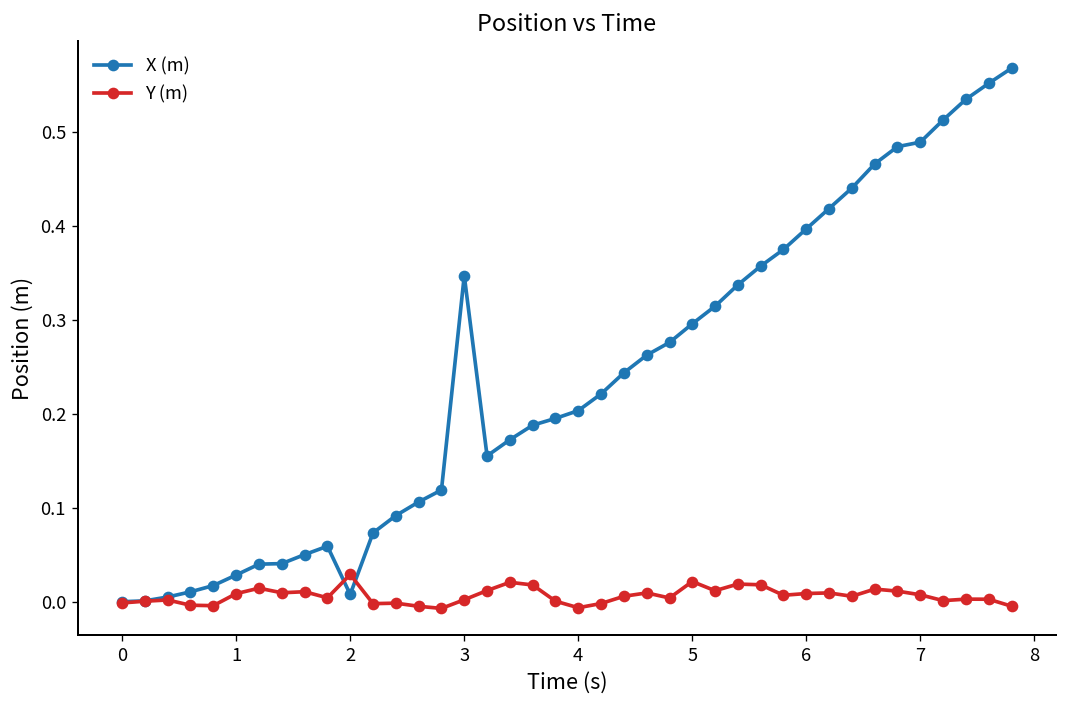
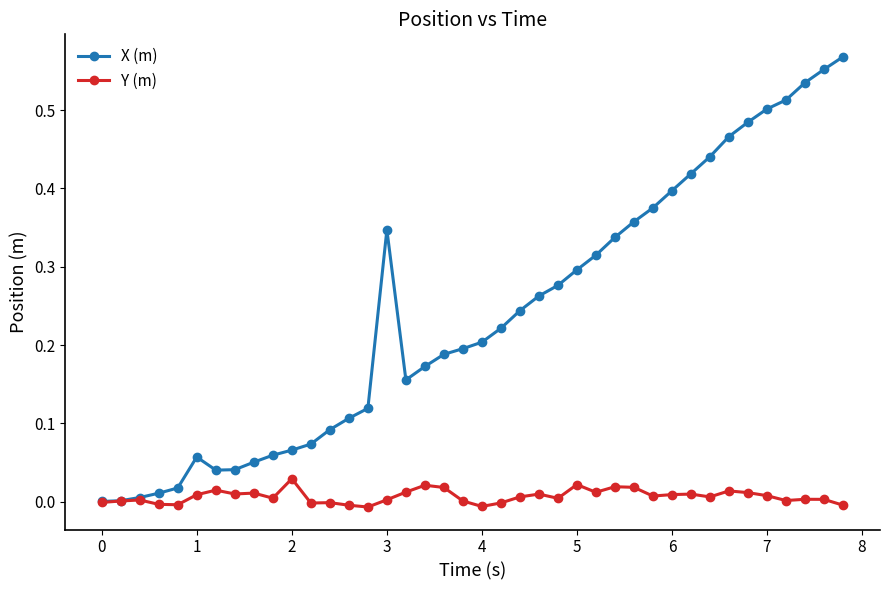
  {
    "X (m)": {
-     "1": 0.03,
-     "2": 0.01,
+     "1": 0.06,
+     "2": 0.07,
      "3": 0.35,
      "4": 0.20,
      "5": 0.30,
      "6": 0.40,
-     "7": 0.49
+     "7": 0.50
    },
    "Y (m)": {
      "1": 0.01,
      "2": 0.03,
      "3": 0.00,
      "4": -0.01,
      "5": 0.02,
      "6": 0.01,
      "7": 0.01
    }
  }
